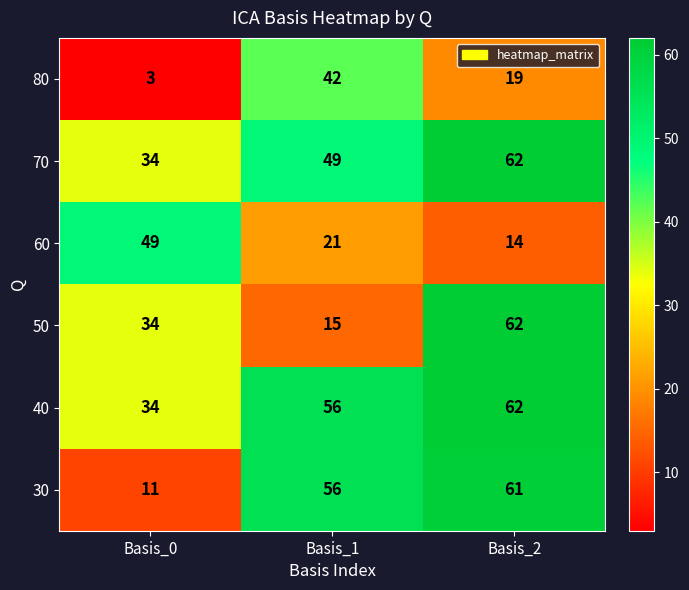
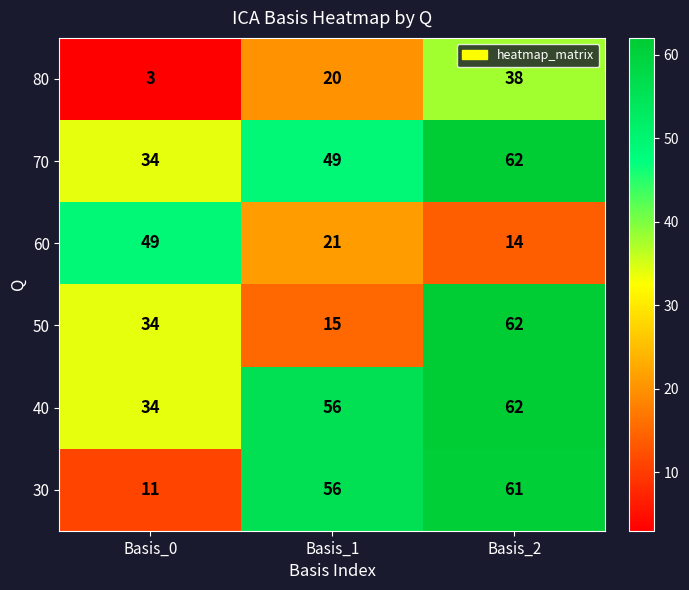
  {
    "80": {
      "Basis_0": 3,
-     "Basis_1": 42,
-     "Basis_2": 19
+     "Basis_1": 20,
+     "Basis_2": 38
    },
    "70": {
      "Basis_0": 34,
      "Basis_1": 49,
      "Basis_2": 62
    },
    "60": {
      "Basis_0": 49,
      "Basis_1": 21,
      "Basis_2": 14
    },
    "50": {
      "Basis_0": 34,
      "Basis_1": 15,
      "Basis_2": 62
    },
    "40": {
      "Basis_0": 34,
      "Basis_1": 56,
      "Basis_2": 62
    },
    "30": {
      "Basis_0": 11,
      "Basis_1": 56,
      "Basis_2": 61
    }
  }
